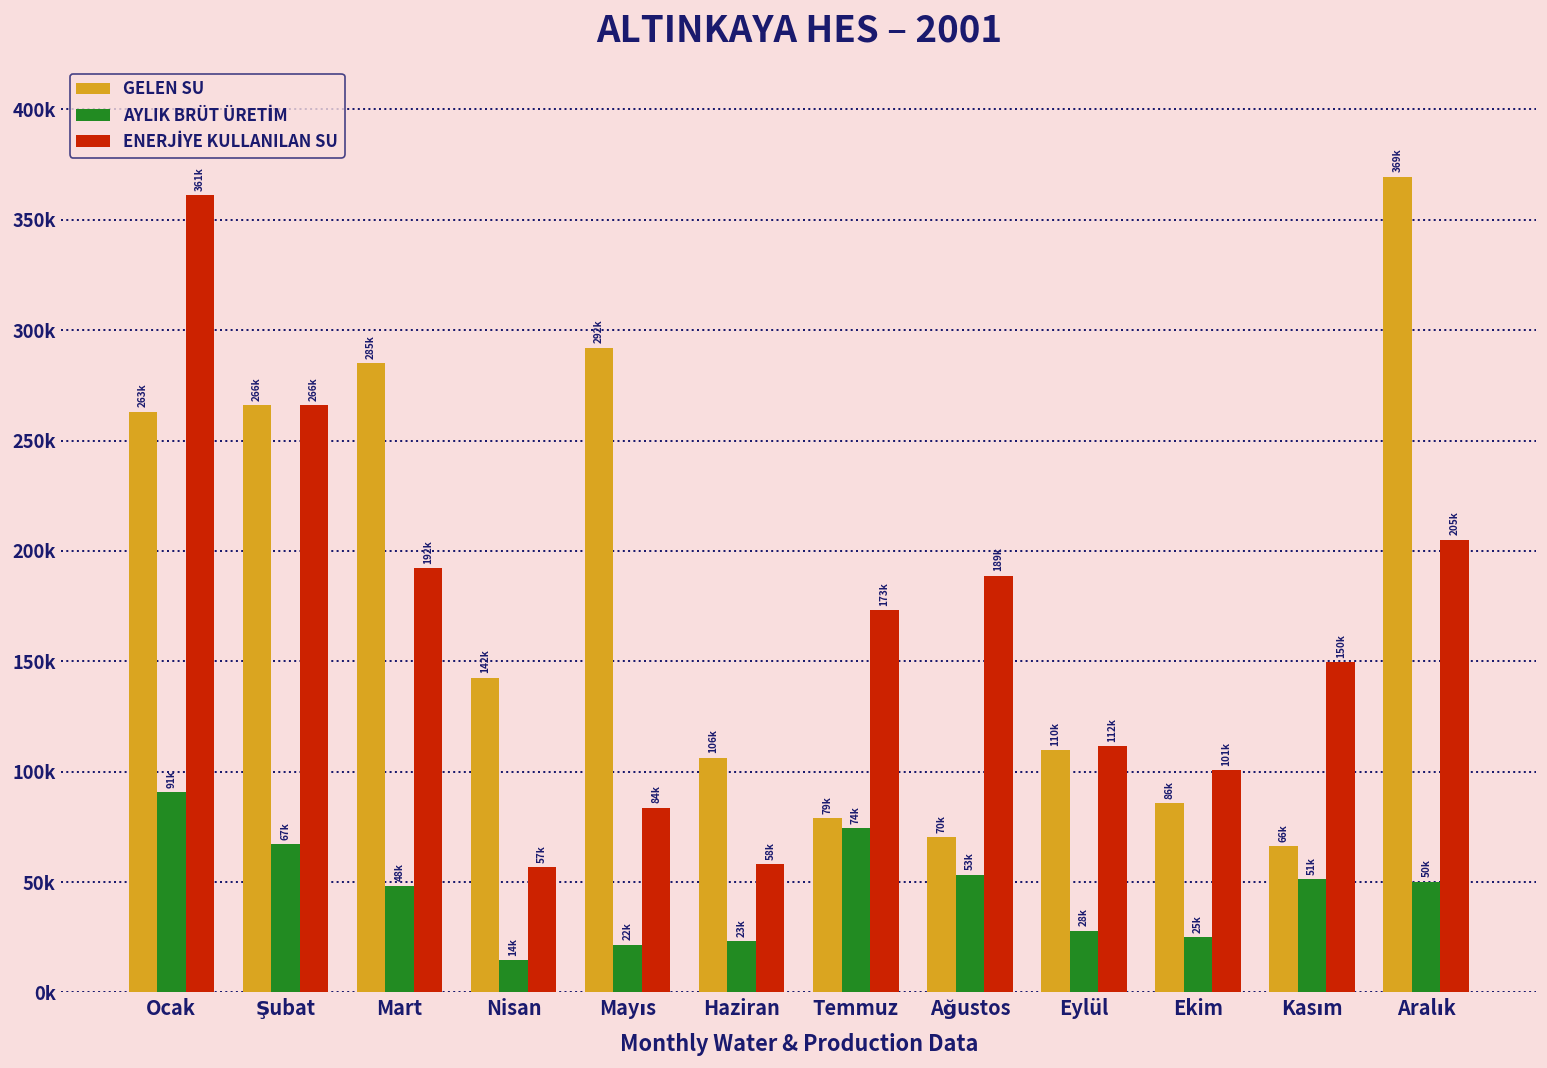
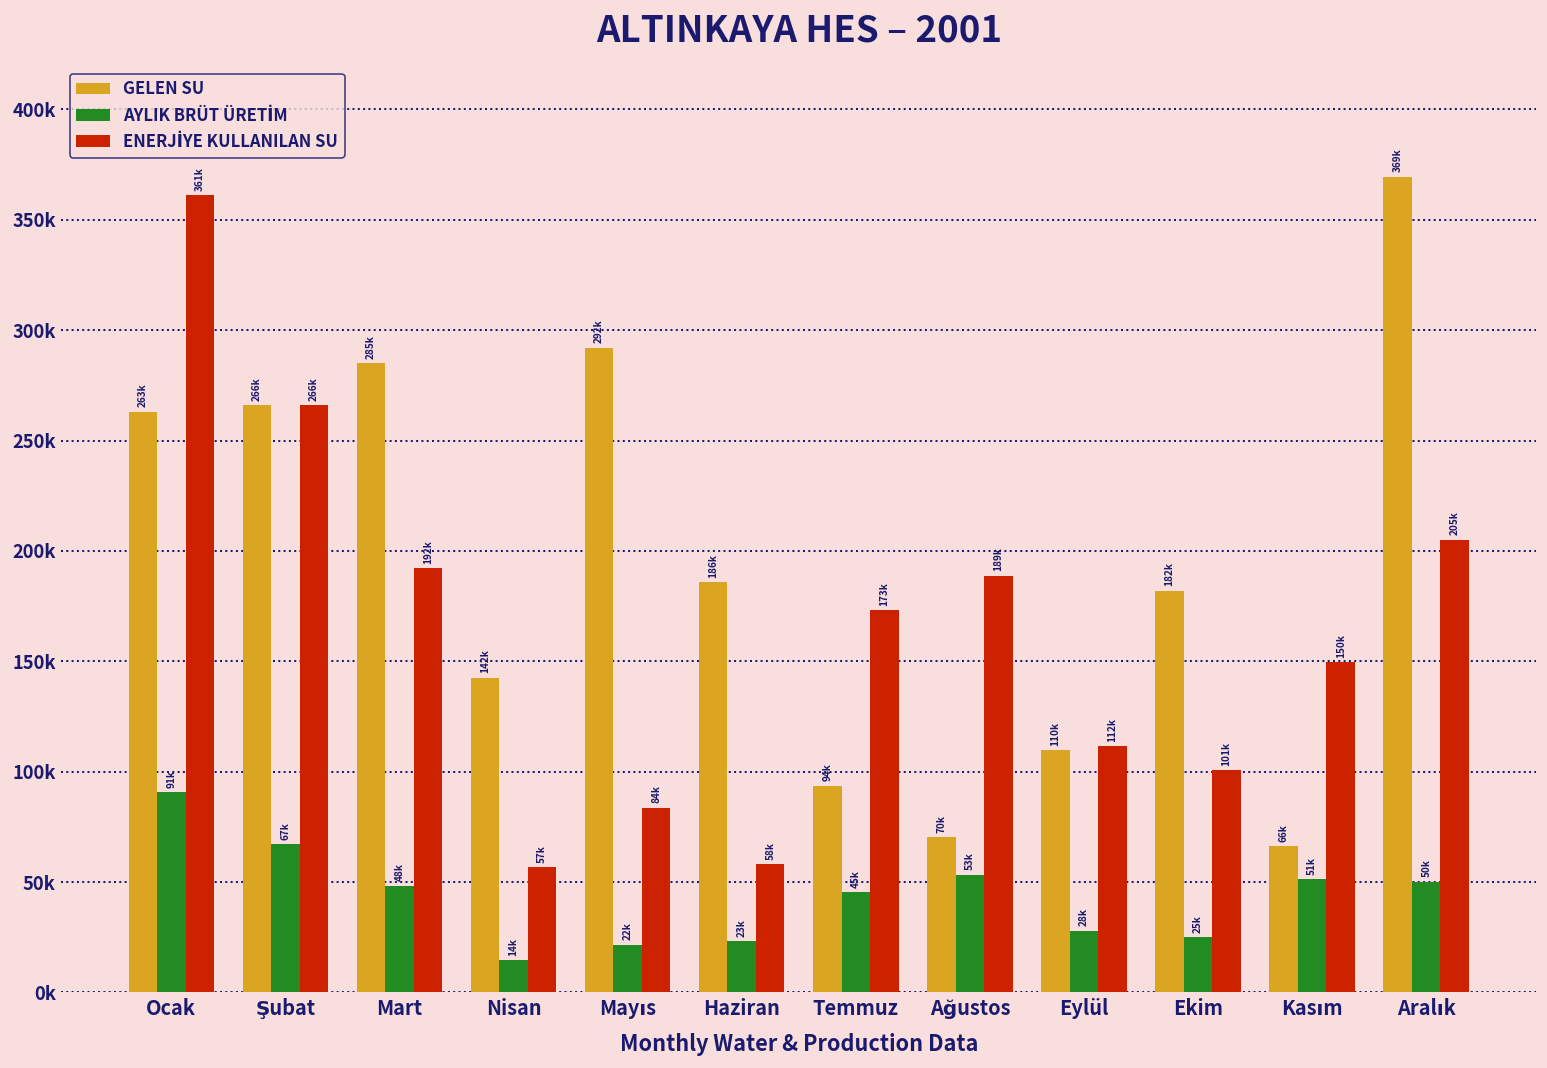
  {
    "GELEN SU": {
      "Ocak": "263k",
      "Şubat": "266k",
      "Mart": "285k",
      "Nisan": "142k",
      "Mayıs": "292k",
-     "Haziran": "106k",
-     "Temmuz": "79k",
+     "Haziran": "186k",
+     "Temmuz": "94k",
      "Ağustos": "70k",
      "Eylül": "110k",
-     "Ekim": "86k",
+     "Ekim": "182k",
      "Kasım": "66k",
      "Aralık": "369k"
    },
    "AYLIK BRÜT ÜRETİM": {
      "Ocak": "91k",
      "Şubat": "67k",
      "Mart": "48k",
      "Nisan": "14k",
      "Mayıs": "22k",
      "Haziran": "23k",
-     "Temmuz": "74k",
+     "Temmuz": "45k",
      "Ağustos": "53k",
      "Eylül": "28k",
      "Ekim": "25k",
      "Kasım": "51k",
      "Aralık": "50k"
    },
    "ENERJİYE KULLANILAN SU": {
      "Ocak": "361k",
      "Şubat": "266k",
      "Mart": "192k",
      "Nisan": "57k",
      "Mayıs": "84k",
      "Haziran": "58k",
      "Temmuz": "173k",
      "Ağustos": "189k",
      "Eylül": "112k",
      "Ekim": "101k",
      "Kasım": "150k",
      "Aralık": "205k"
    }
  }
